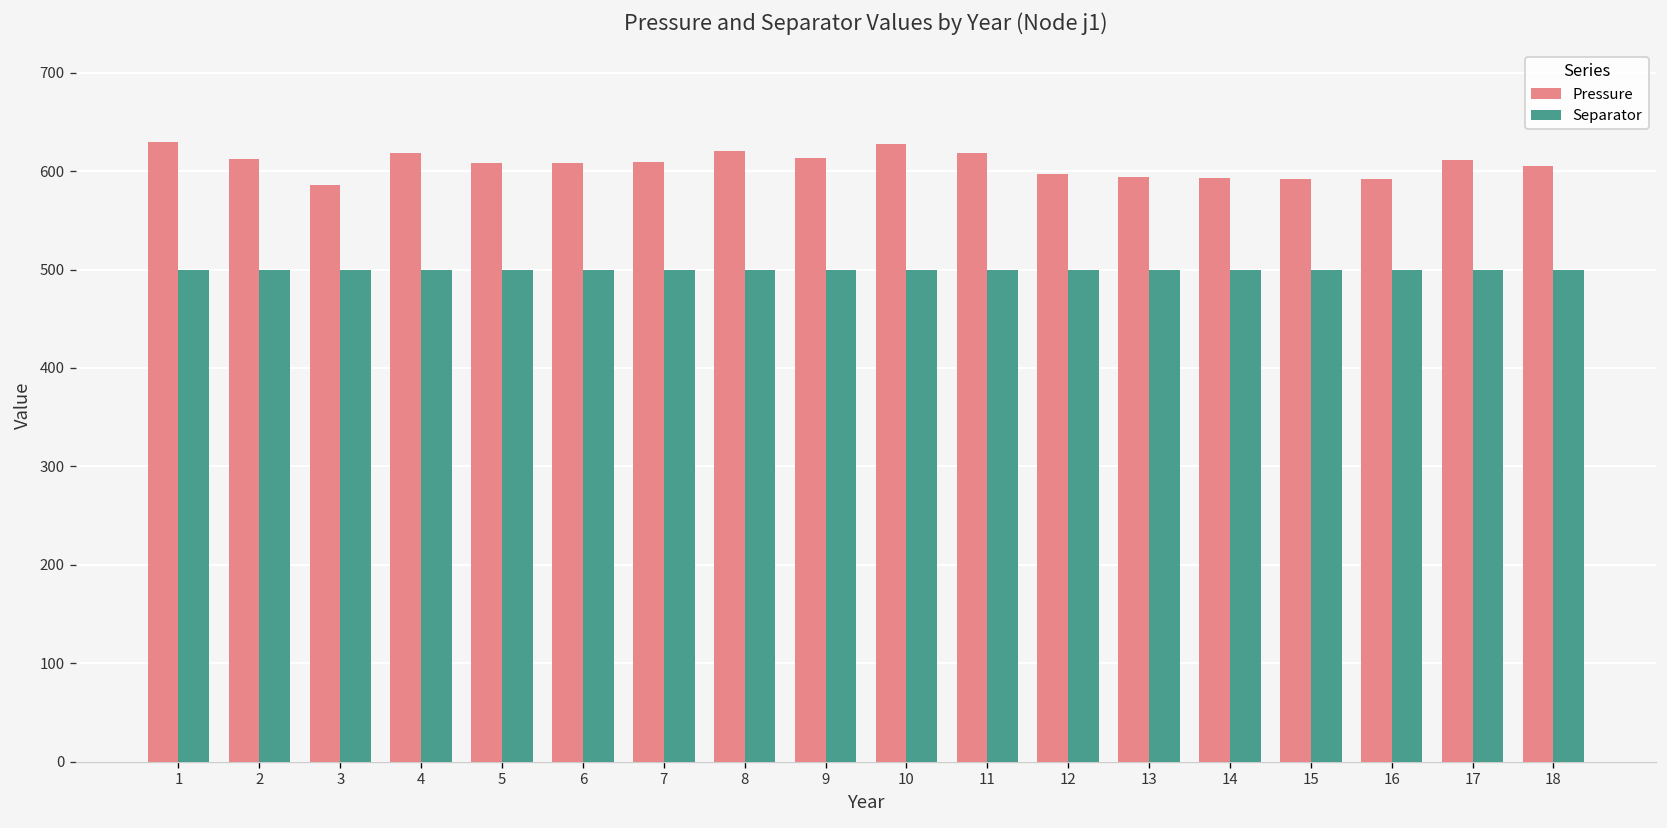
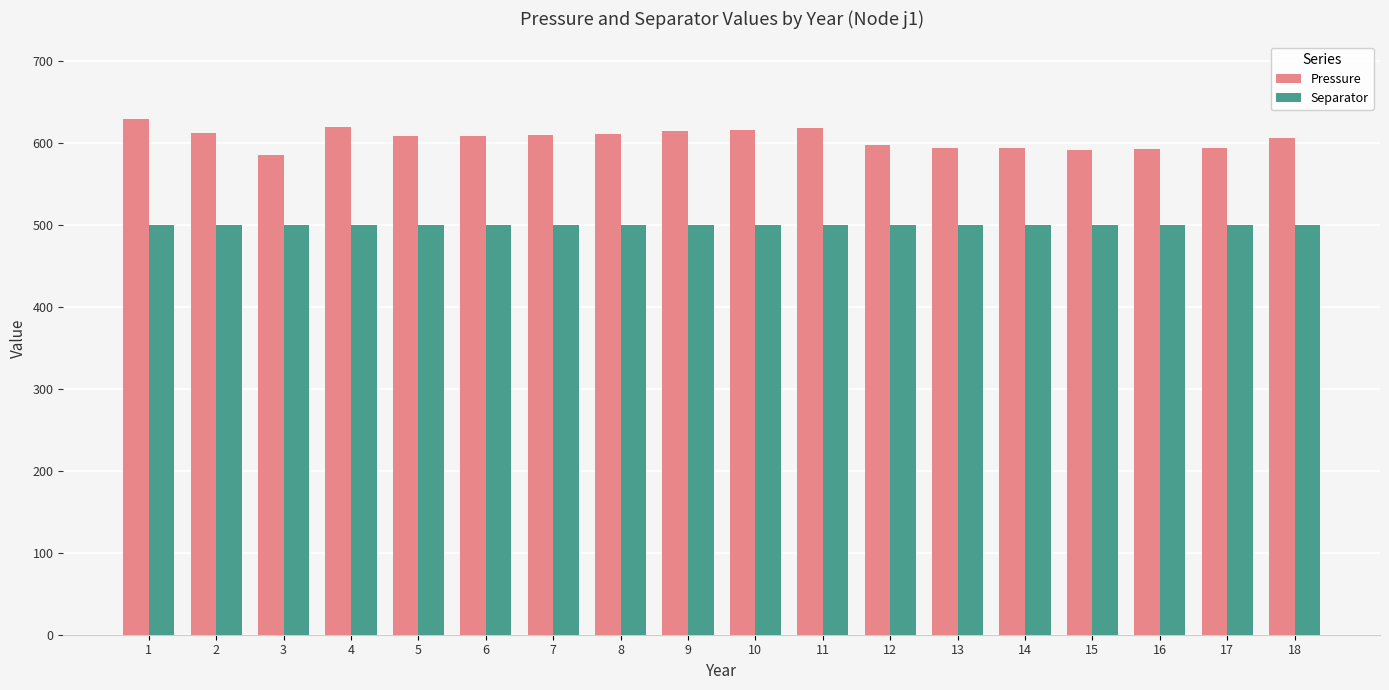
  {
    "Pressure": {
      "1": 630,
      "2": 610,
      "3": 590,
      "4": 620,
      "5": 610,
      "6": 610,
      "7": 610,
-     "8": 620,
+     "8": 610,
      "9": 610,
-     "10": 630,
+     "10": 620,
      "11": 620,
      "12": 600,
      "13": 590,
      "14": 590,
      "15": 590,
      "16": 590,
-     "17": 610,
+     "17": 590,
      "18": 610
    },
    "Separator": {
      "1": 500,
      "2": 500,
      "3": 500,
      "4": 500,
      "5": 500,
      "6": 500,
      "7": 500,
      "8": 500,
      "9": 500,
      "10": 500,
      "11": 500,
      "12": 500,
      "13": 500,
      "14": 500,
      "15": 500,
      "16": 500,
      "17": 500,
      "18": 500
    }
  }
